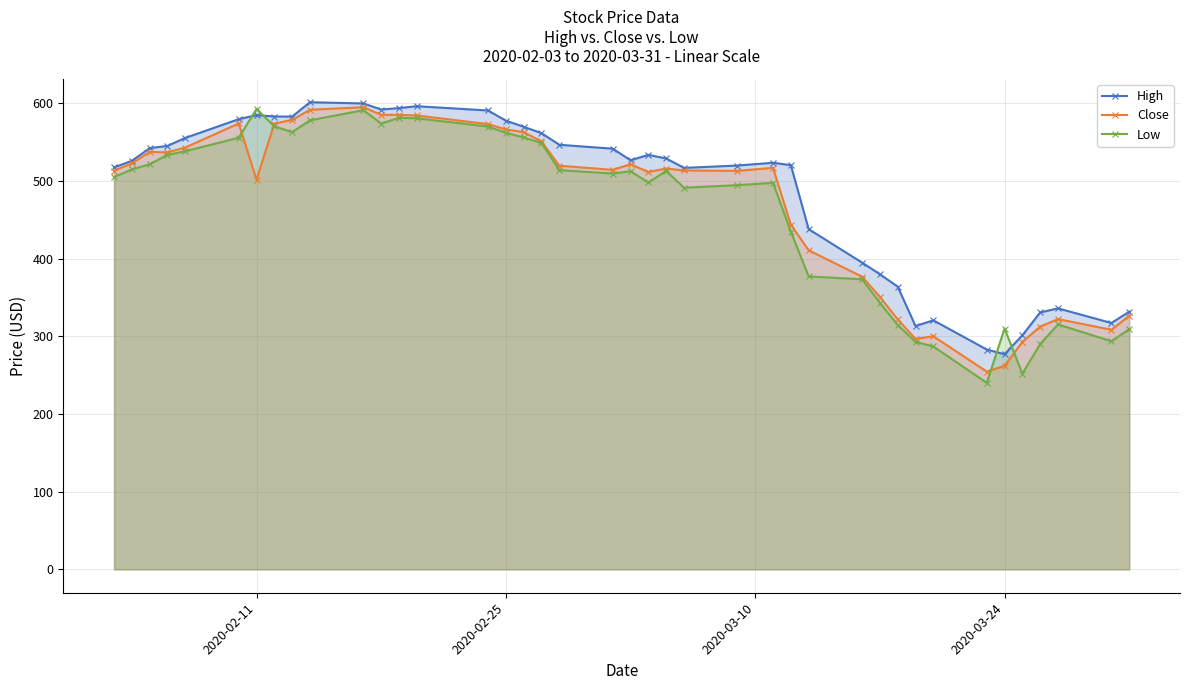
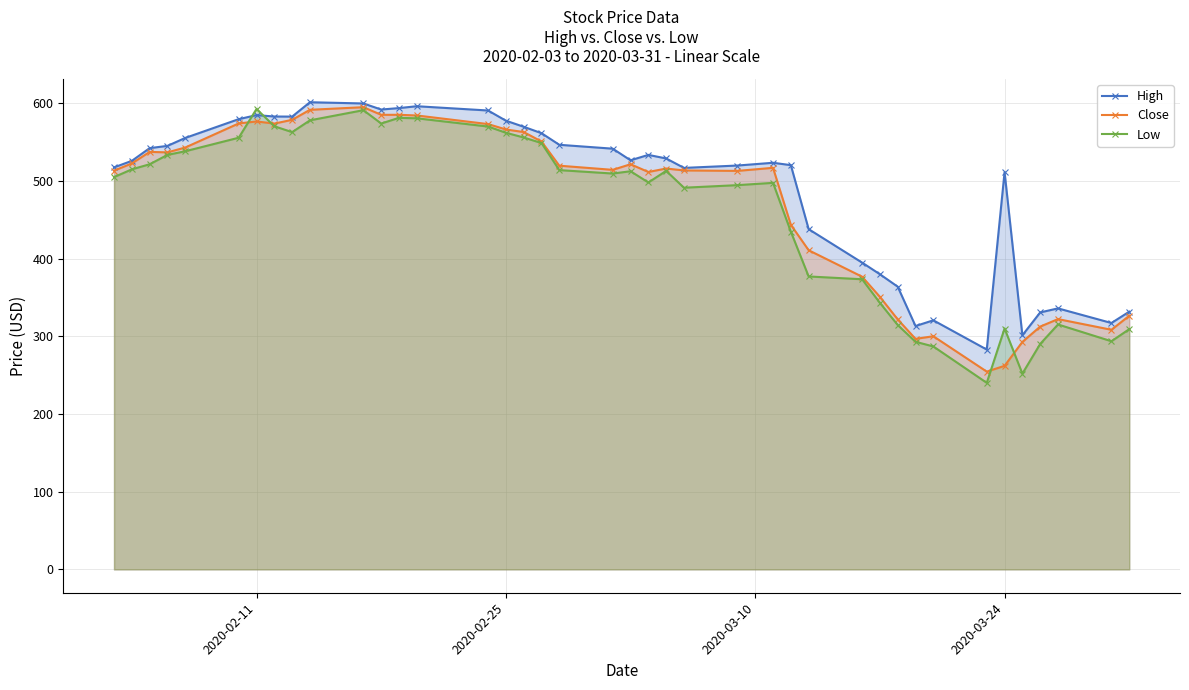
  {
    "High": {
      "2020-02-11": 580,
      "2020-02-25": 580,
-     "2020-03-24": 280
+     "2020-03-24": 510
    },
    "Close": {
-     "2020-02-11": 500,
+     "2020-02-11": 580,
      "2020-02-25": 570,
      "2020-03-24": 260
    },
    "Low": {
      "2020-02-11": 590,
      "2020-02-25": 560,
      "2020-03-24": 310
    }
  }
